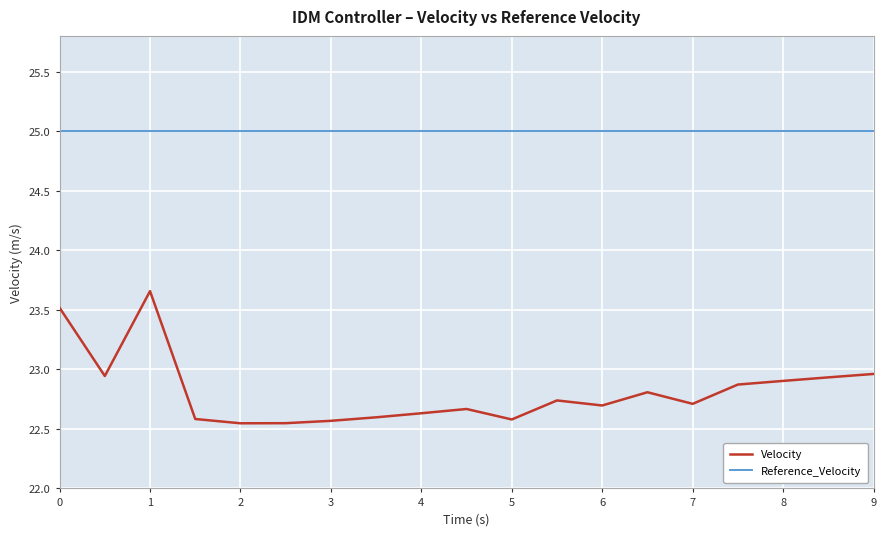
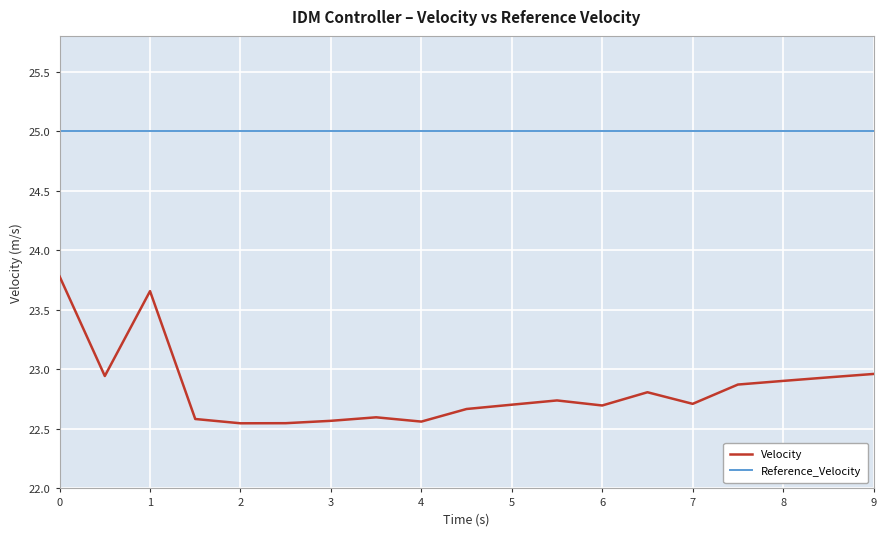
  {
    "Velocity": {
-     "0": 23.52,
+     "0": 23.78,
      "1": 23.66,
      "2": 22.55,
      "3": 22.57,
-     "4": 22.63,
-     "5": 22.58,
+     "4": 22.56,
+     "5": 22.70,
      "6": 22.70,
      "7": 22.71,
      "8": 22.90,
      "9": 22.96
    },
    "Reference_Velocity": {
      "0": 25.00,
      "1": 25.00,
      "2": 25.00,
      "3": 25.00,
      "4": 25.00,
      "5": 25.00,
      "6": 25.00,
      "7": 25.00,
      "8": 25.00,
      "9": 25.00
    }
  }
